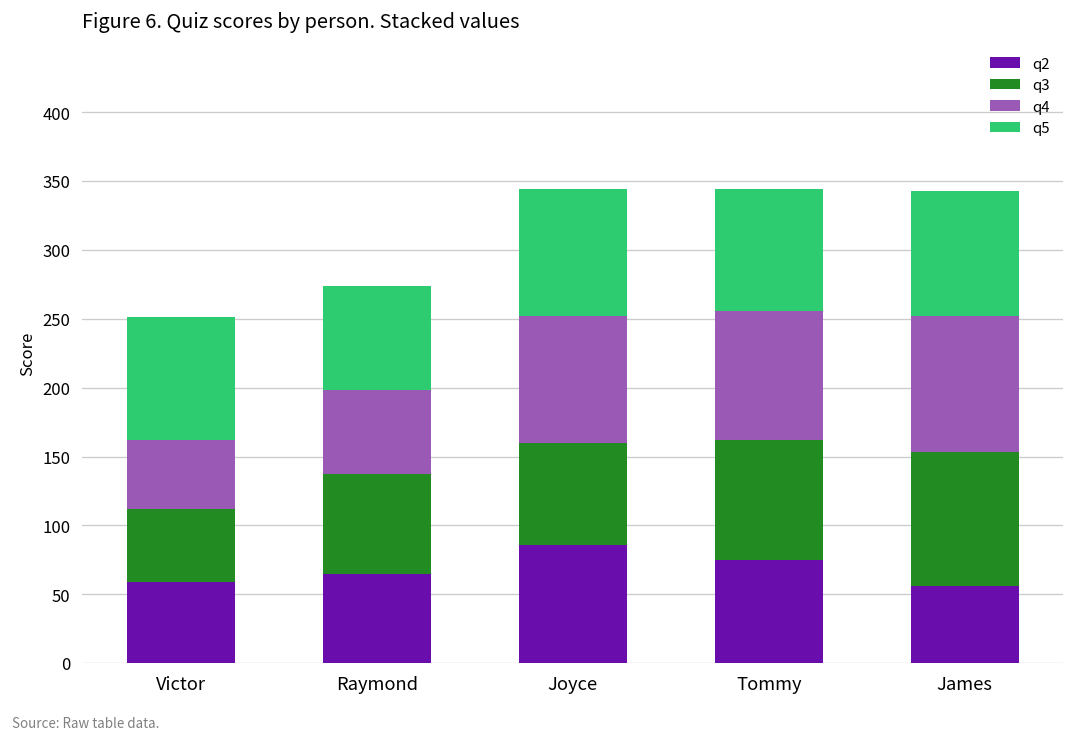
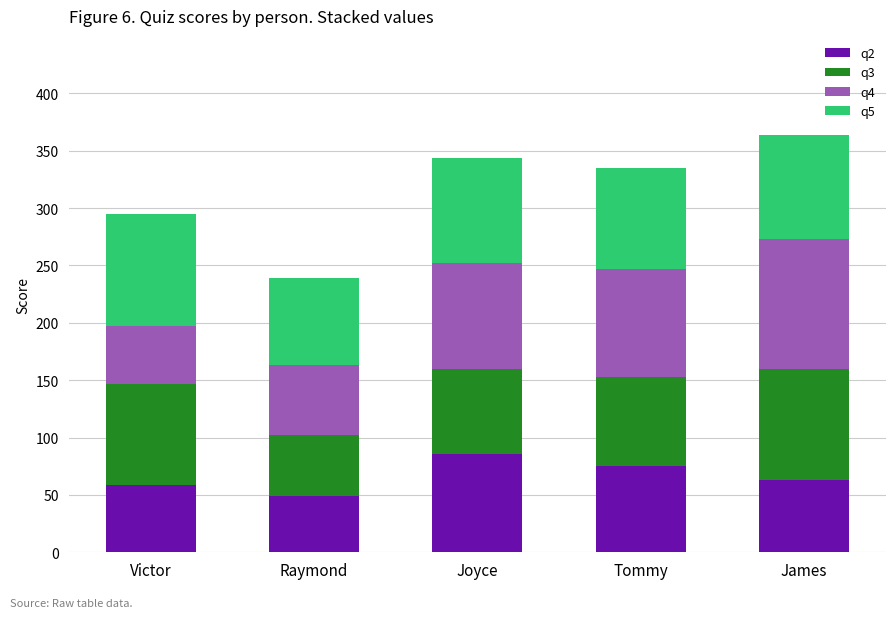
  {
    "q2": {
      "Victor": 59,
-     "Raymond": 65,
+     "Raymond": 49,
      "Joyce": 86,
      "Tommy": 75,
-     "James": 56
+     "James": 63
    },
    "q3": {
-     "Victor": 53,
-     "Raymond": 72,
+     "Victor": 88,
+     "Raymond": 53,
      "Joyce": 74,
-     "Tommy": 87,
+     "Tommy": 78,
      "James": 97
    },
    "q4": {
      "Victor": 50,
      "Raymond": 61,
      "Joyce": 92,
      "Tommy": 94,
-     "James": 99
+     "James": 113
    },
    "q5": {
-     "Victor": 89,
+     "Victor": 98,
      "Raymond": 76,
      "Joyce": 92,
      "Tommy": 88,
      "James": 91
    }
  }
